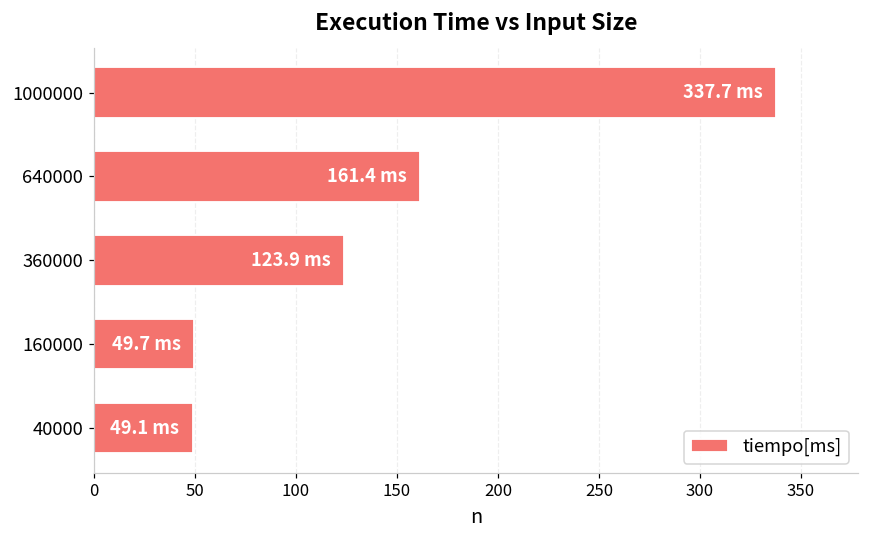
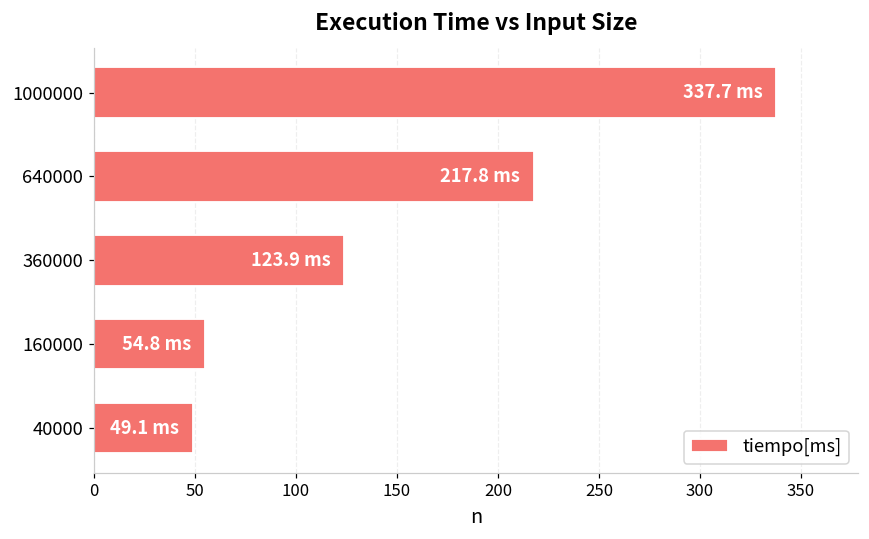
  {
    "1000000": 337.7,
-   "640000": 161.4,
+   "640000": 217.8,
    "360000": 123.9,
-   "160000": 49.7,
+   "160000": 54.8,
    "40000": 49.1
  }
